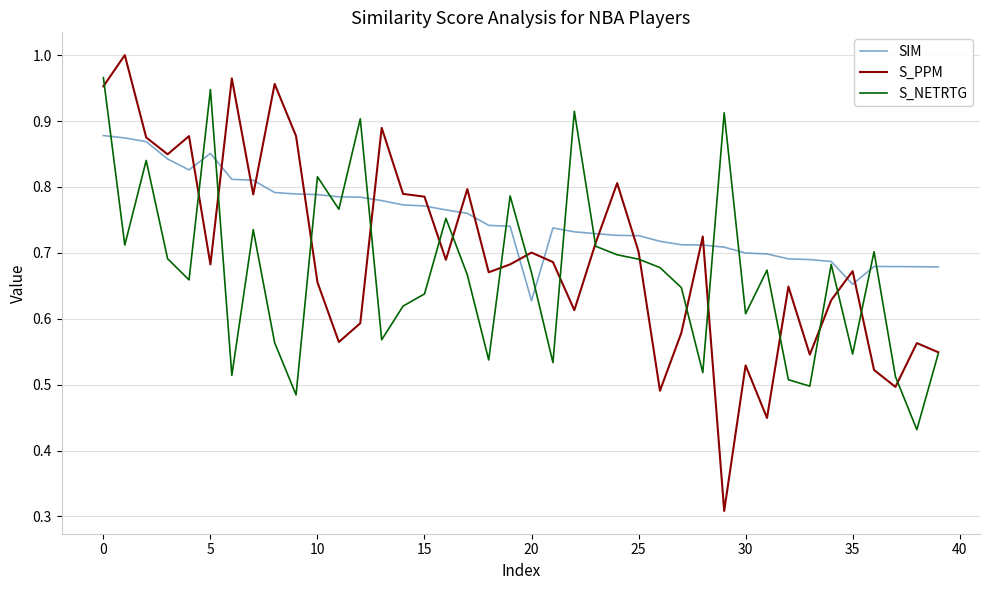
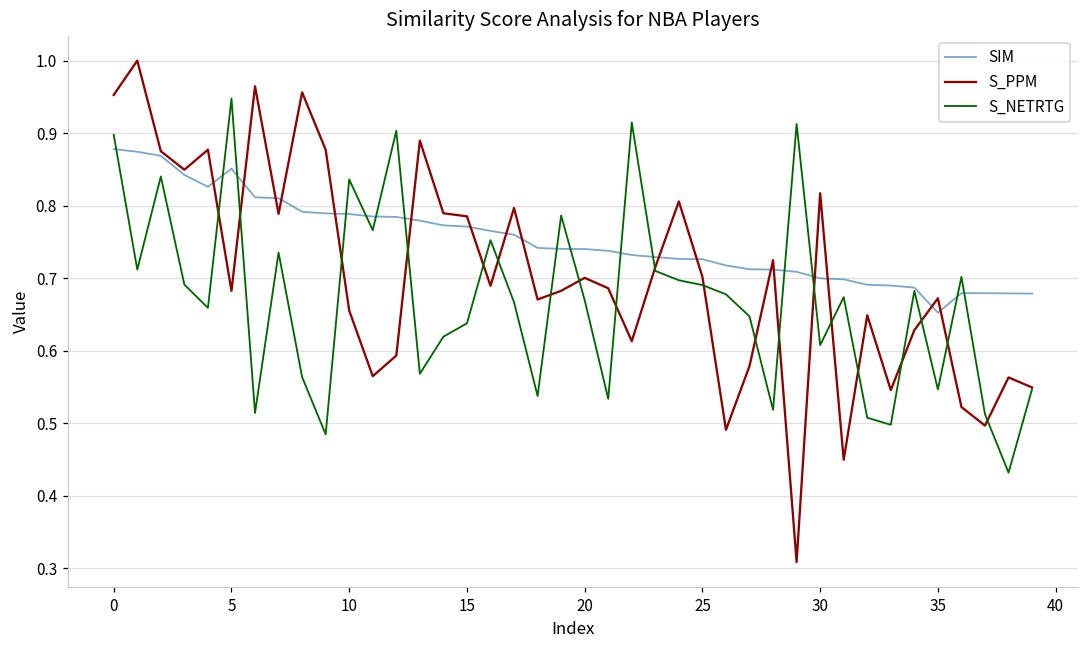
  {
    "SIM": {
      "0": 0.88,
      "5": 0.85,
      "10": 0.79,
      "15": 0.77,
-     "20": 0.63,
+     "20": 0.74,
      "25": 0.73,
      "30": 0.70,
      "35": 0.65
    },
    "S_PPM": {
      "0": 0.95,
      "5": 0.68,
      "10": 0.66,
      "15": 0.79,
      "20": 0.70,
      "25": 0.70,
-     "30": 0.53,
+     "30": 0.82,
      "35": 0.67
    },
    "S_NETRTG": {
-     "0": 0.97,
+     "0": 0.90,
      "5": 0.95,
-     "10": 0.82,
+     "10": 0.84,
      "15": 0.64,
      "20": 0.67,
      "25": 0.69,
      "30": 0.61,
      "35": 0.55
    }
  }
